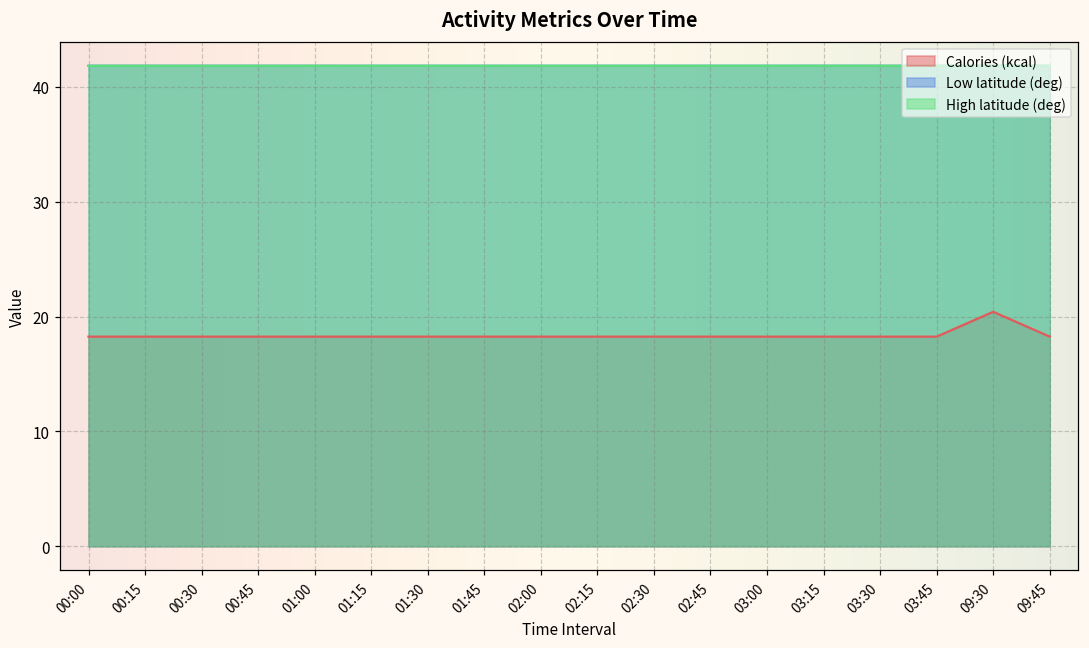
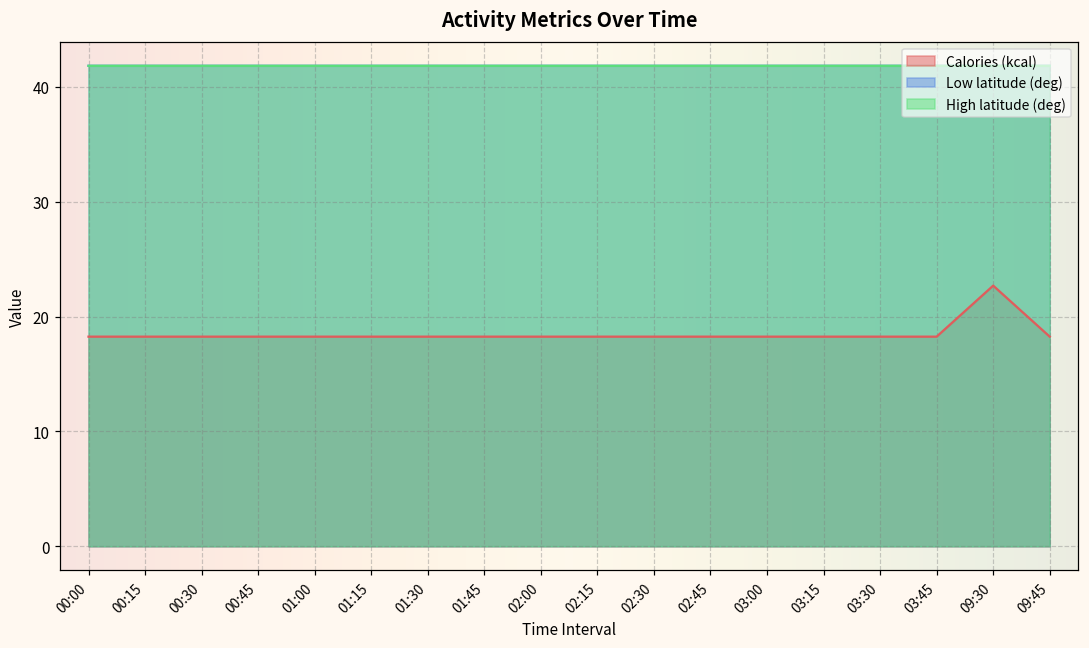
  {
    "Calories (kcal)": {
      "00:00": 18.2,
      "00:15": 18.2,
      "00:30": 18.2,
      "00:45": 18.2,
      "01:00": 18.2,
      "01:15": 18.2,
      "01:30": 18.2,
      "01:45": 18.2,
      "02:00": 18.2,
      "02:15": 18.2,
      "02:30": 18.2,
      "02:45": 18.2,
      "03:00": 18.2,
      "03:15": 18.2,
      "03:30": 18.2,
      "03:45": 18.2,
-     "09:30": 20.4,
+     "09:30": 22.7,
      "09:45": 18.3
    },
    "High latitude (deg)": {
      "00:00": 41.8,
      "00:15": 41.8,
      "00:30": 41.8,
      "00:45": 41.8,
      "01:00": 41.8,
      "01:15": 41.8,
      "01:30": 41.8,
      "01:45": 41.8,
      "02:00": 41.8,
      "02:15": 41.8,
      "02:30": 41.8,
      "02:45": 41.8,
      "03:00": 41.8,
      "03:15": 41.8,
      "03:30": 41.8
    }
  }
